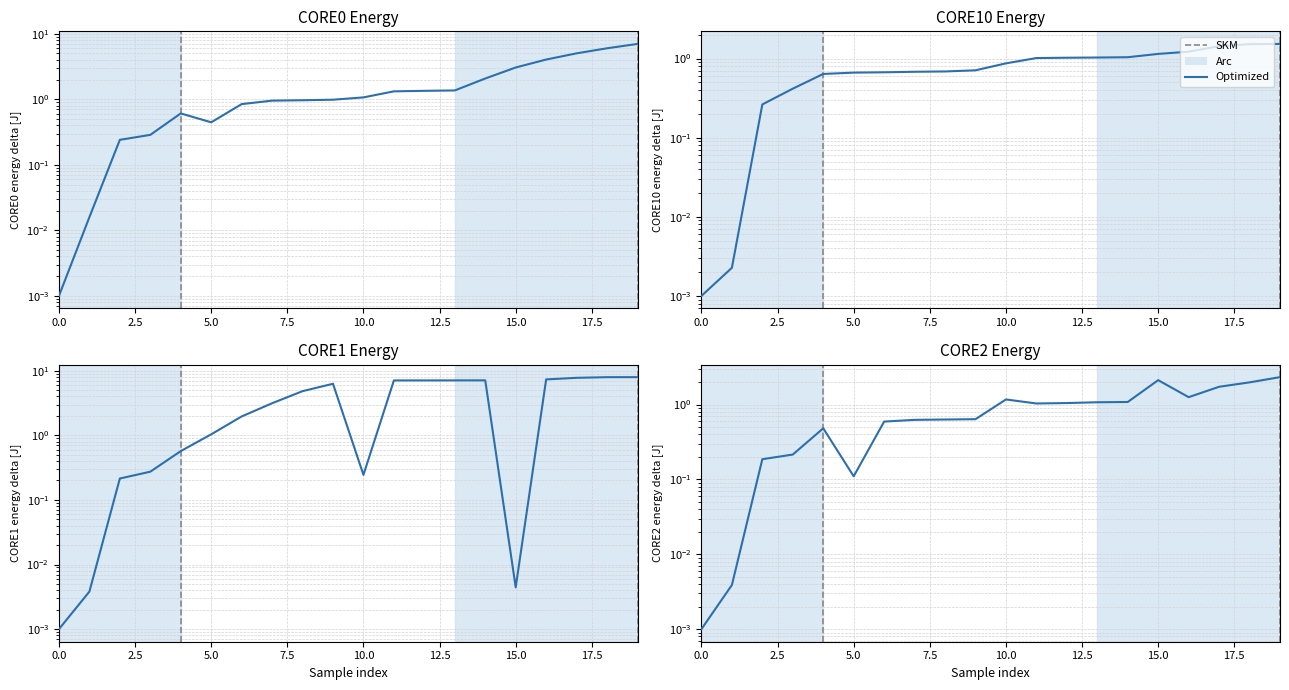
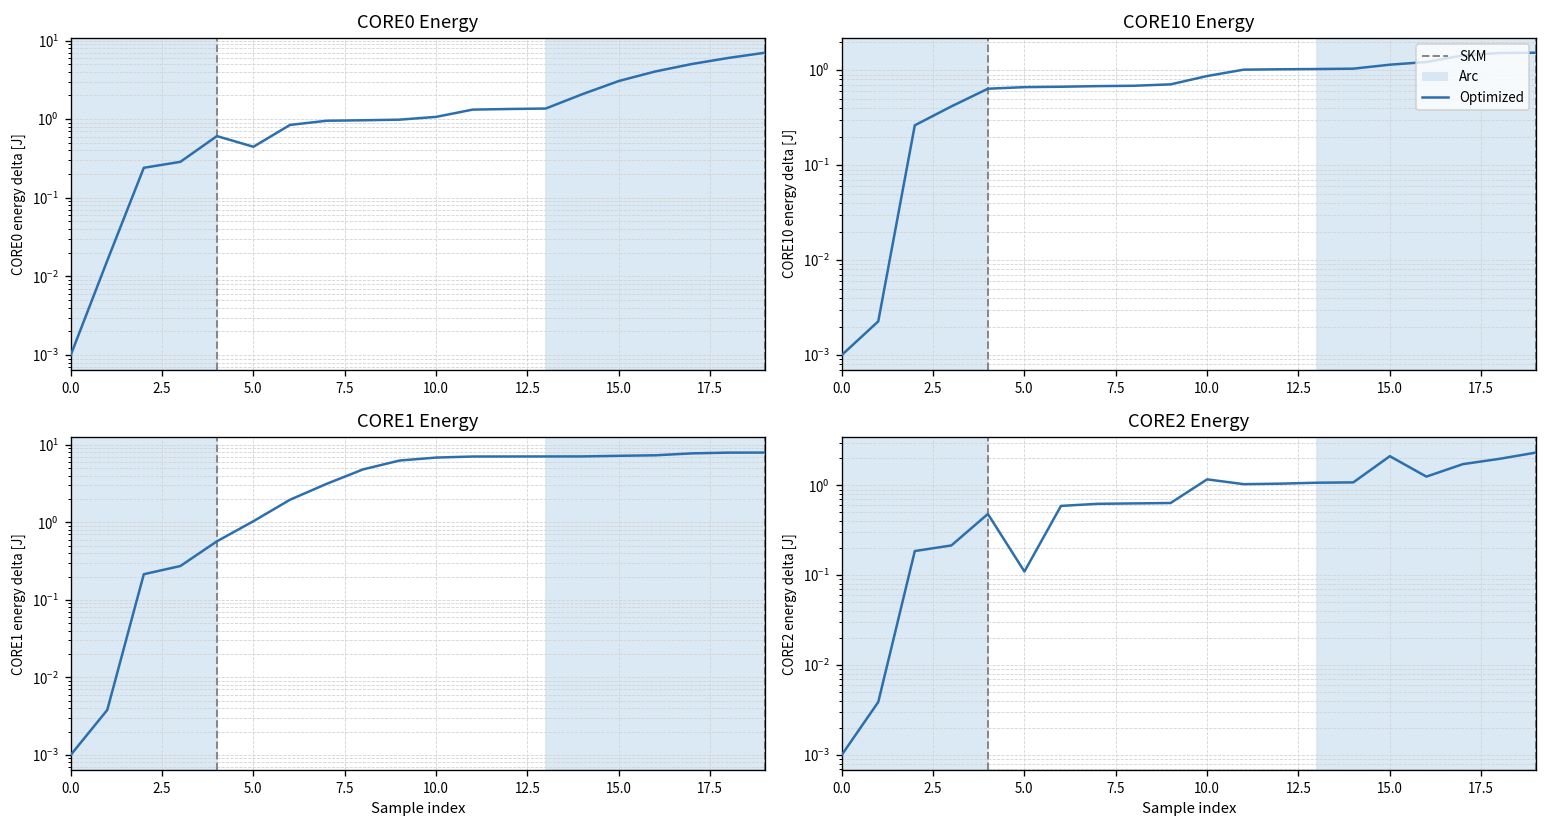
  {
    "CORE0 Energy": {
      "0.0": 0.0010,
      "5.0": 0.4,
      "10.0": 1.1,
      "15.0": 3
    },
    "CORE10 Energy": {
      "0.0": 0.0010,
      "5.0": 0.7,
      "10.0": 0.9,
      "15.0": 1.1
    },
    "CORE1 Energy": {
      "0.0": 0.001,
      "5.0": 1.0,
-     "10.0": 0.24,
-     "15.0": 0.004
+     "10.0": 7,
+     "15.0": 7
    },
    "CORE2 Energy": {
      "0.0": 0.0010,
      "5.0": 0.11,
      "10.0": 1.2,
      "15.0": 2.1
    }
  }
